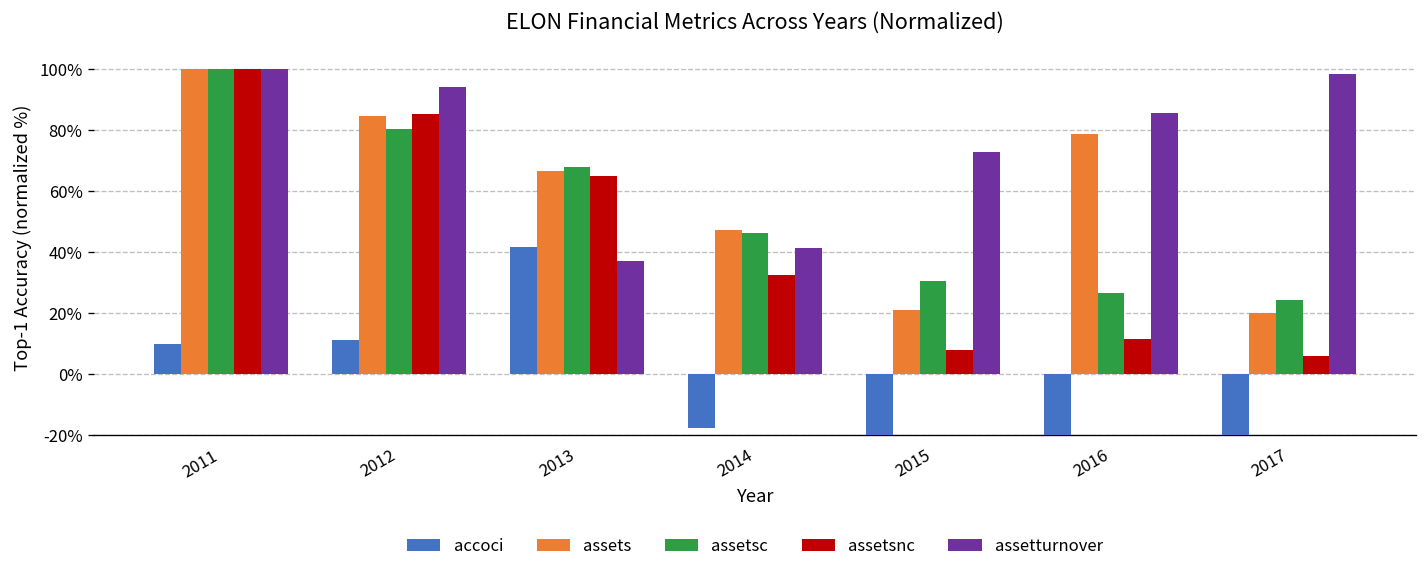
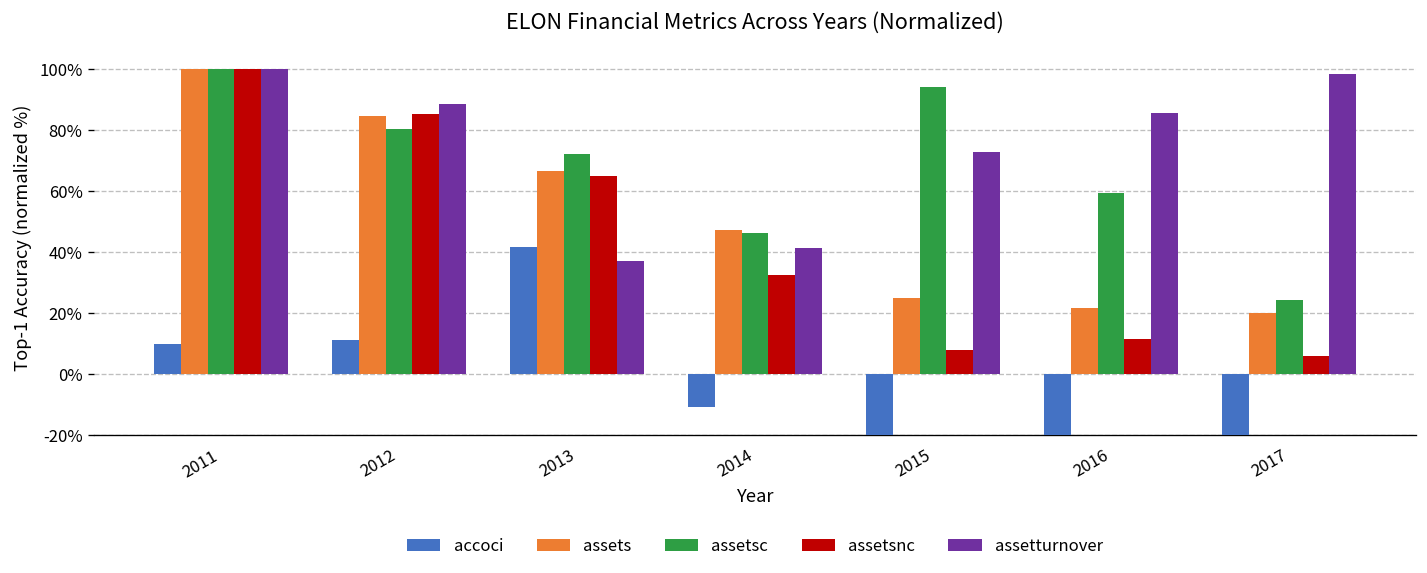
  {
    "accoci": {
      "2011": "10%",
      "2012": "11%",
      "2013": "42%",
-     "2014": "-18%"
+     "2014": "-11%"
    },
    "assets": {
      "2011": "100%",
      "2012": "85%",
      "2013": "67%",
      "2014": "47%",
-     "2015": "21%",
-     "2016": "79%",
+     "2015": "25%",
+     "2016": "22%",
      "2017": "20%"
    },
    "assetsc": {
      "2011": "100%",
      "2012": "80%",
-     "2013": "68%",
+     "2013": "72%",
      "2014": "46%",
-     "2015": "30%",
-     "2016": "26%",
+     "2015": "94%",
+     "2016": "59%",
      "2017": "24%"
    },
    "assetsnc": {
      "2011": "100%",
      "2012": "85%",
      "2013": "65%",
      "2014": "33%",
      "2015": "8%",
      "2016": "12%",
      "2017": "6%"
    },
    "assetturnover": {
      "2011": "100%",
-     "2012": "94%",
+     "2012": "89%",
      "2013": "37%",
      "2014": "41%",
      "2015": "73%",
      "2016": "86%",
      "2017": "98%"
    }
  }
